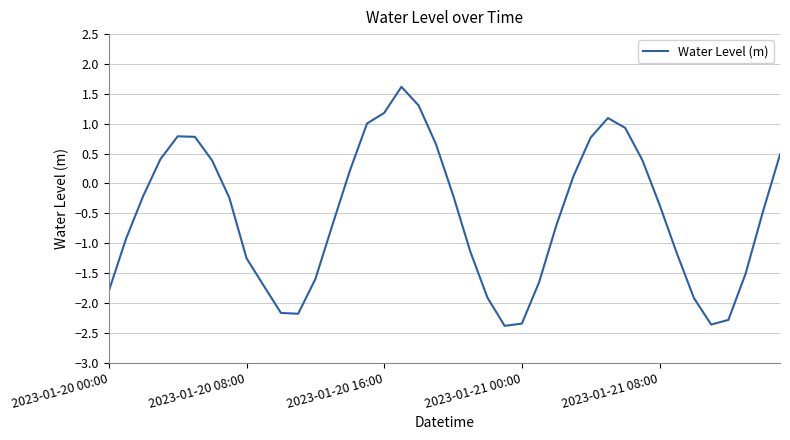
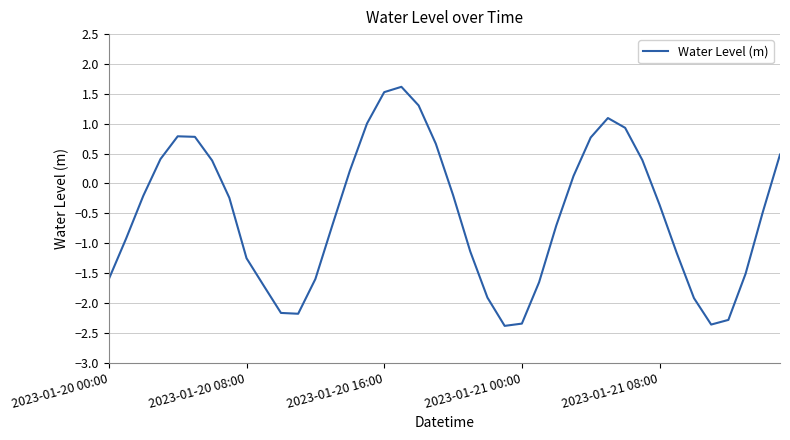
  {
-   "2023-01-20 00:00": -1.8,
+   "2023-01-20 00:00": -1.6,
    "2023-01-20 08:00": -1.3,
-   "2023-01-20 16:00": 1.2,
+   "2023-01-20 16:00": 1.5,
    "2023-01-21 00:00": -2.3,
    "2023-01-21 08:00": -0.4
  }
